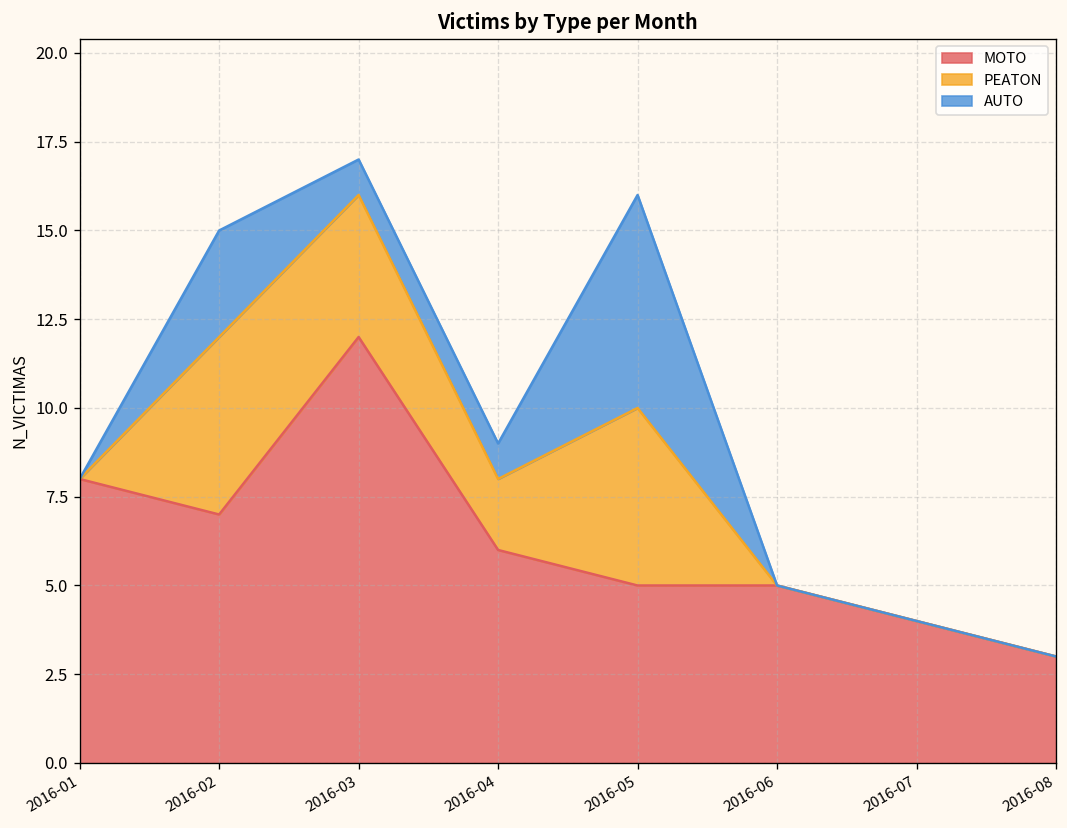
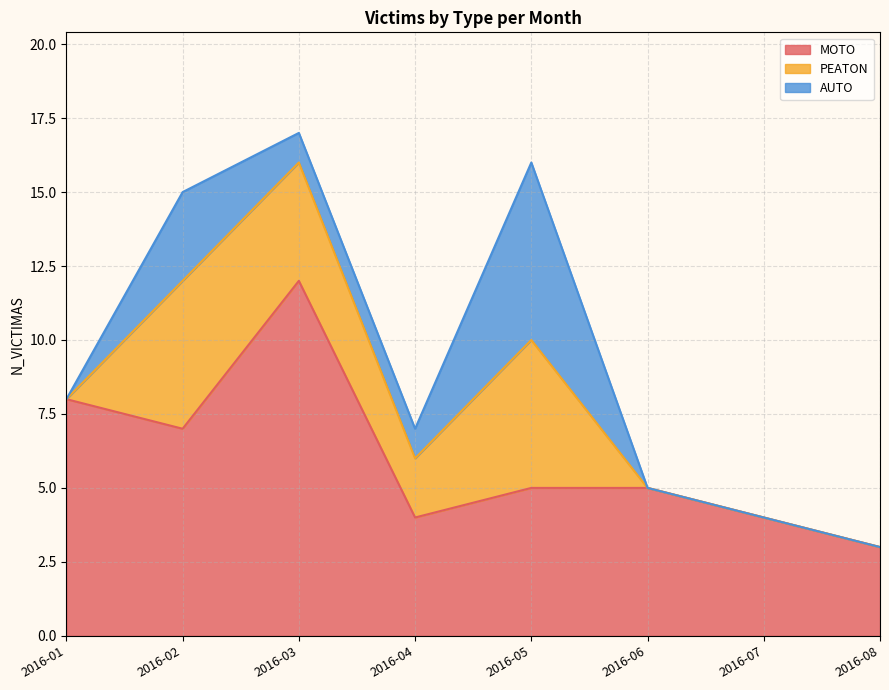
  {
    "MOTO": {
      "2016-02": 7,
      "2016-03": 12,
-     "2016-04": 6,
+     "2016-04": 4,
      "2016-05": 5
    },
    "PEATON": {
      "2016-02": 5,
      "2016-03": 4,
      "2016-04": 2,
      "2016-05": 5
    },
    "AUTO": {
      "2016-02": 3,
      "2016-03": 1,
      "2016-04": 1,
      "2016-05": 6
    }
  }
